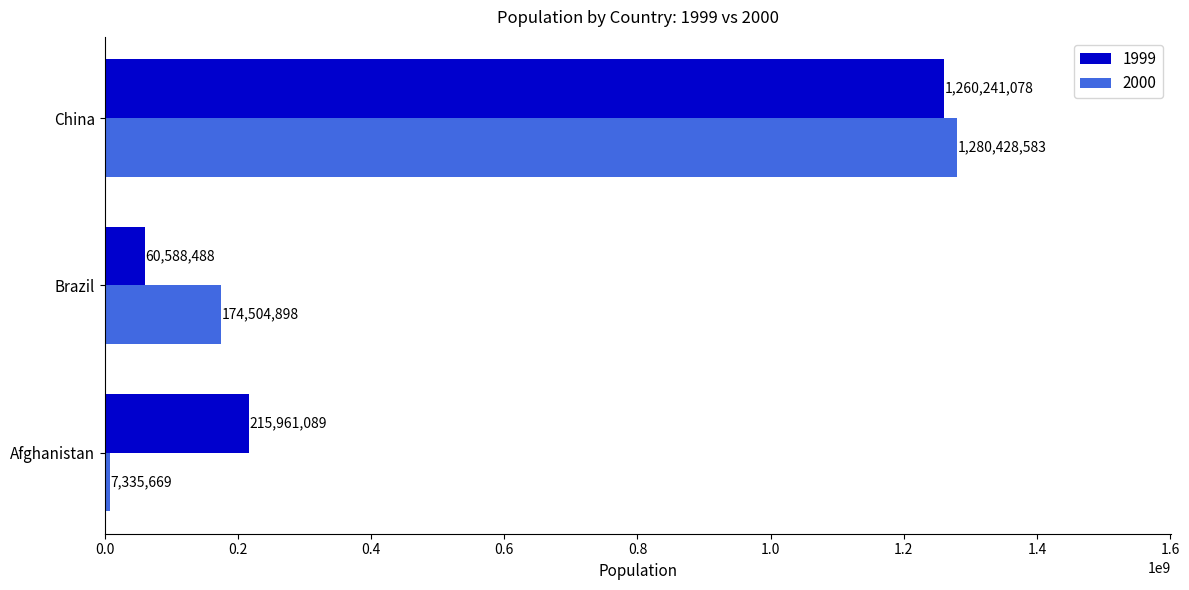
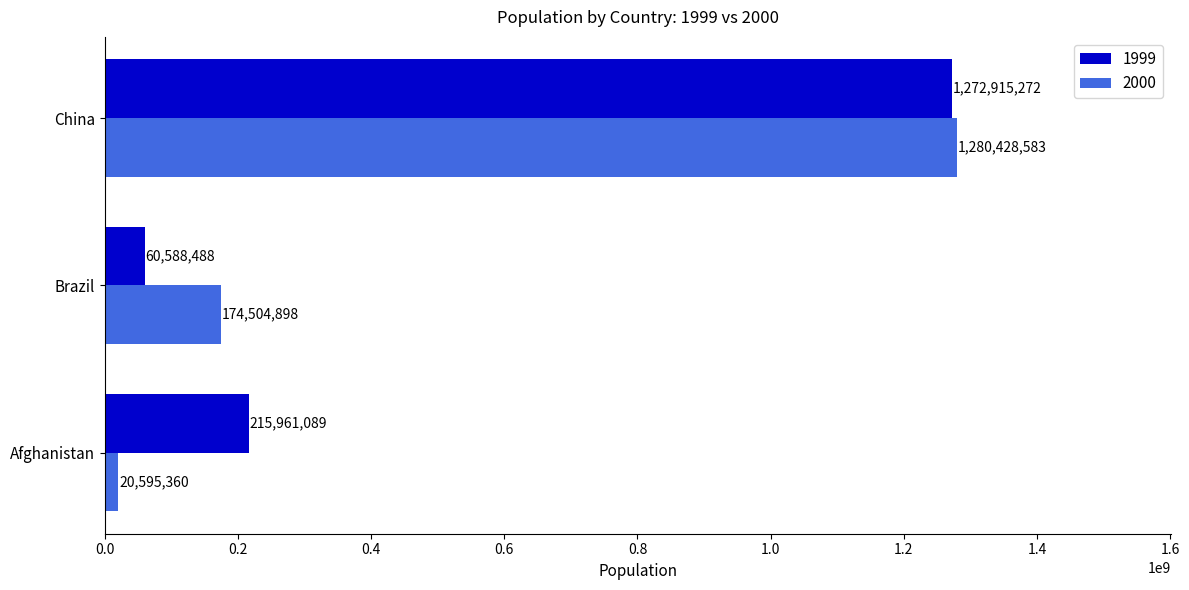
  {
    "1999": {
-     "China": "1,260,241,078",
+     "China": "1,272,915,272",
      "Brazil": "60,588,488",
      "Afghanistan": "215,961,089"
    },
    "2000": {
      "China": "1,280,428,583",
      "Brazil": "174,504,898",
-     "Afghanistan": "7,335,669"
+     "Afghanistan": "20,595,360"
    }
  }
